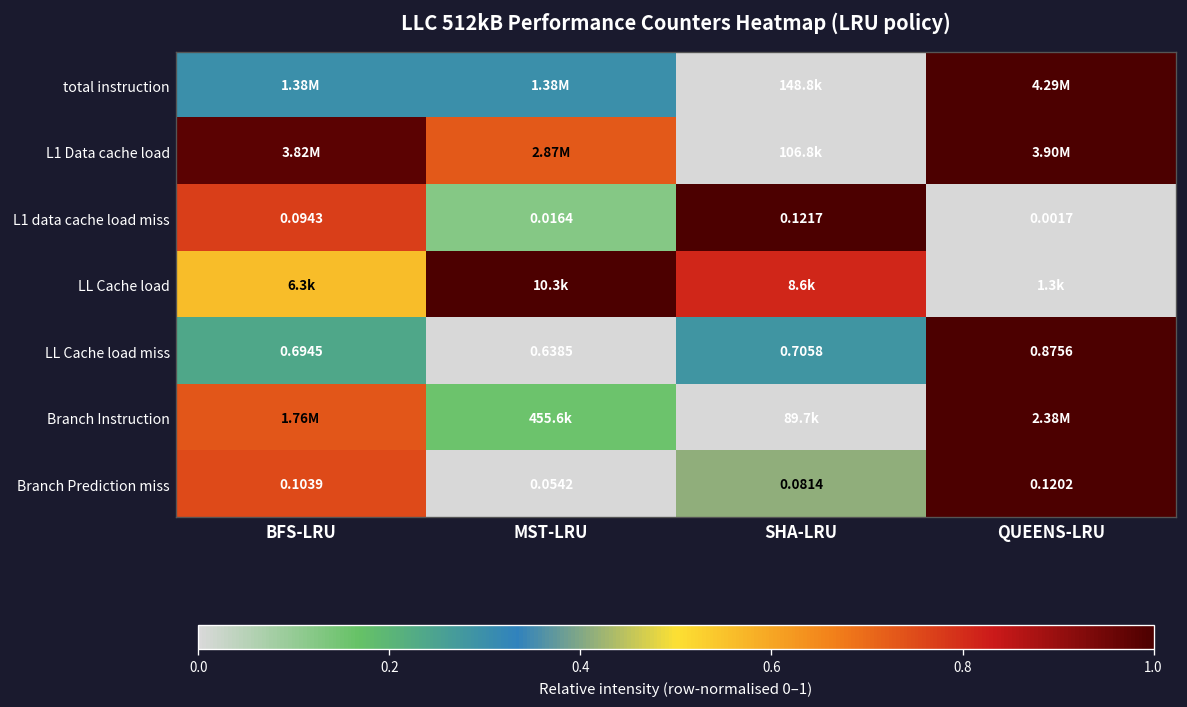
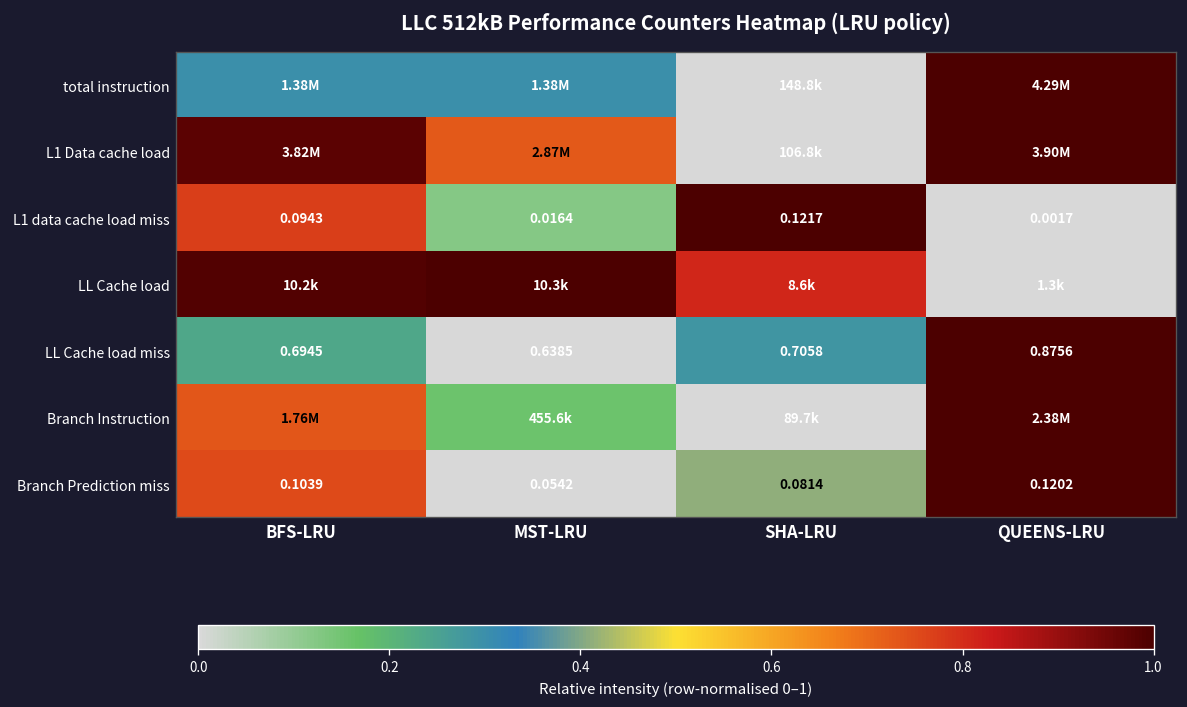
  {
    "total instruction": {
      "BFS-LRU": "1.38M",
      "MST-LRU": "1.38M",
      "QUEENS-LRU": "4.29M"
    },
    "L1 Data cache load": {
      "BFS-LRU": "3.82M",
      "MST-LRU": "2.87M",
      "QUEENS-LRU": "3.90M"
    },
    "L1 data cache load miss": {
      "BFS-LRU": "0.0943",
      "MST-LRU": "0.0164",
      "SHA-LRU": "0.1217"
    },
    "LL Cache load": {
-     "BFS-LRU": "6.3k",
+     "BFS-LRU": "10.2k",
      "MST-LRU": "10.3k",
      "SHA-LRU": "8.6k"
    },
    "LL Cache load miss": {
      "BFS-LRU": "0.6945",
      "SHA-LRU": "0.7058",
      "QUEENS-LRU": "0.8756"
    },
    "Branch Instruction": {
      "BFS-LRU": "1.76M",
      "MST-LRU": "455.6k",
      "QUEENS-LRU": "2.38M"
    },
    "Branch Prediction miss": {
      "BFS-LRU": "0.1039",
      "SHA-LRU": "0.0814",
      "QUEENS-LRU": "0.1202"
    }
  }
